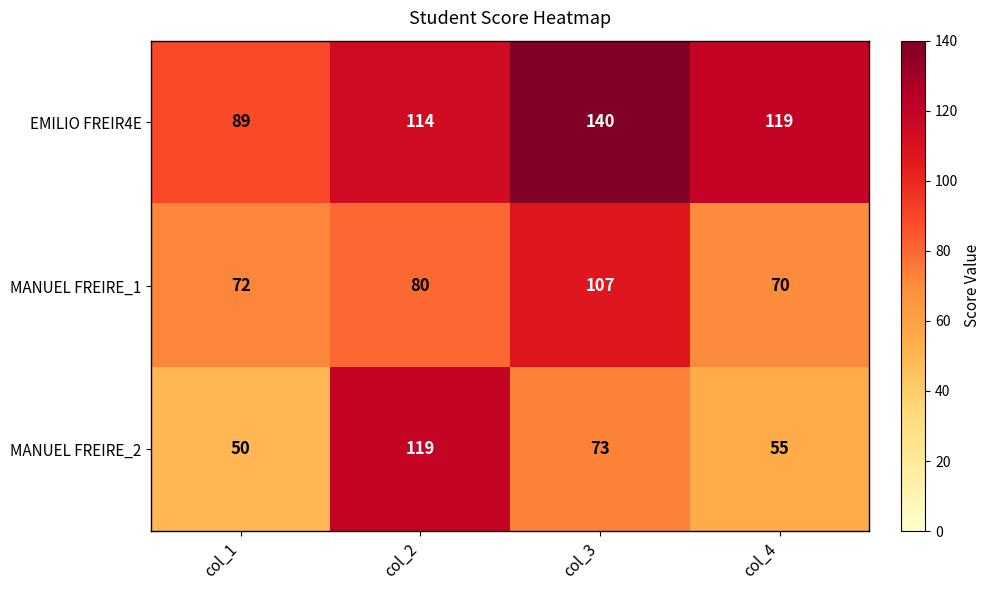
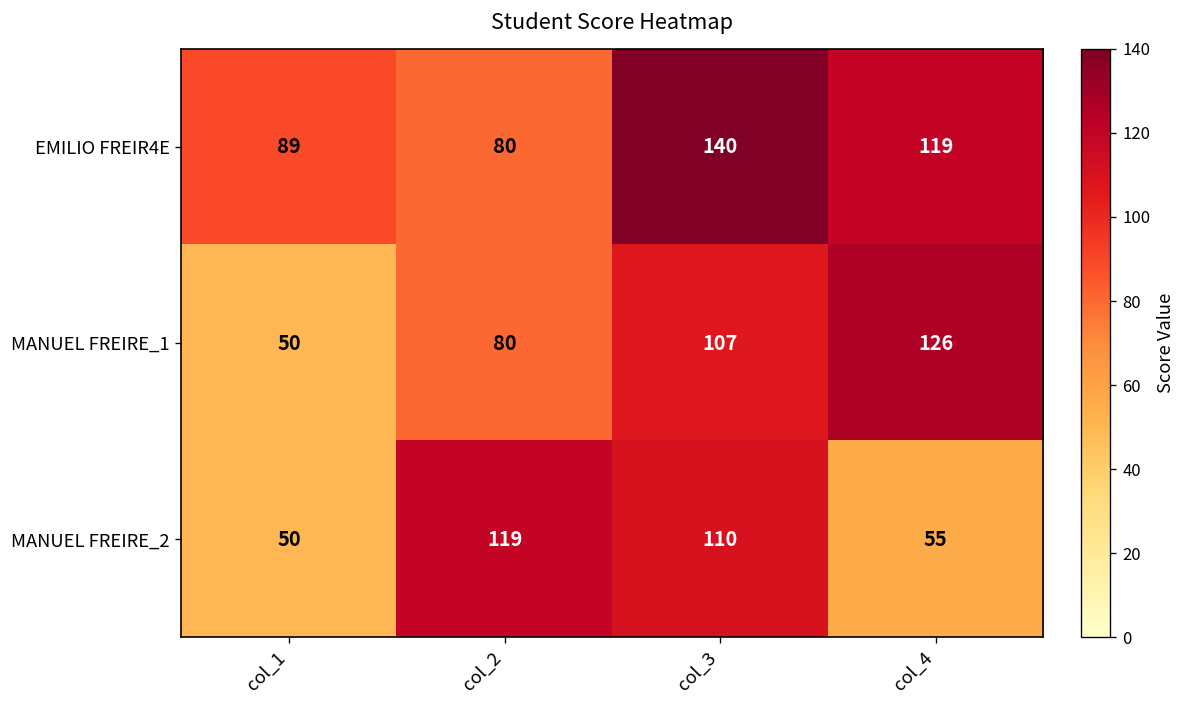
  {
    "EMILIO FREIR4E": {
      "col_1": 89,
-     "col_2": 114,
+     "col_2": 80,
      "col_3": 140,
      "col_4": 119
    },
    "MANUEL FREIRE_1": {
-     "col_1": 72,
+     "col_1": 50,
      "col_2": 80,
      "col_3": 107,
-     "col_4": 70
+     "col_4": 126
    },
    "MANUEL FREIRE_2": {
      "col_1": 50,
      "col_2": 119,
-     "col_3": 73,
+     "col_3": 110,
      "col_4": 55
    }
  }
